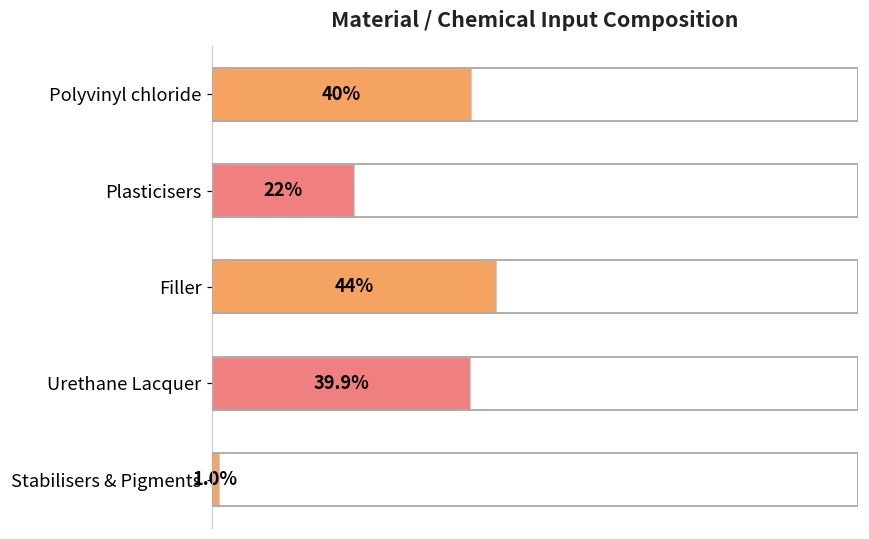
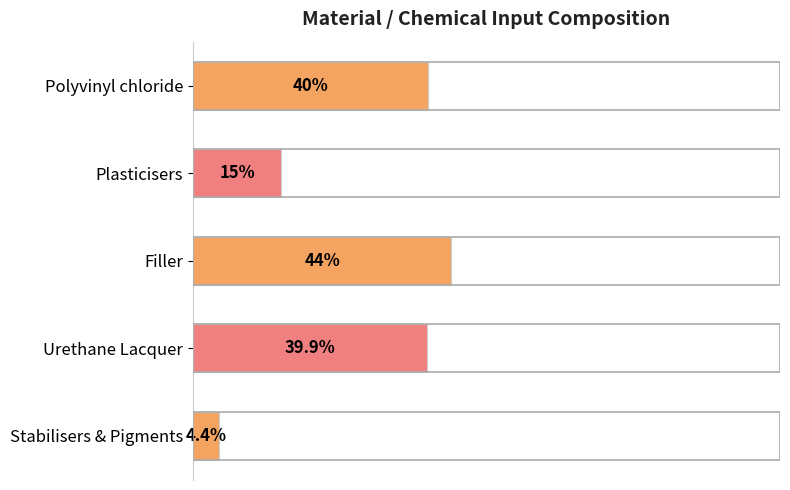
  {
    "Polyvinyl chloride": "40%",
-   "Plasticisers": "22%",
+   "Plasticisers": "15%",
    "Filler": "44%",
    "Urethane Lacquer": "39.9%",
-   "Stabilisers & Pigments": "1.0%"
+   "Stabilisers & Pigments": "4.4%"
  }
